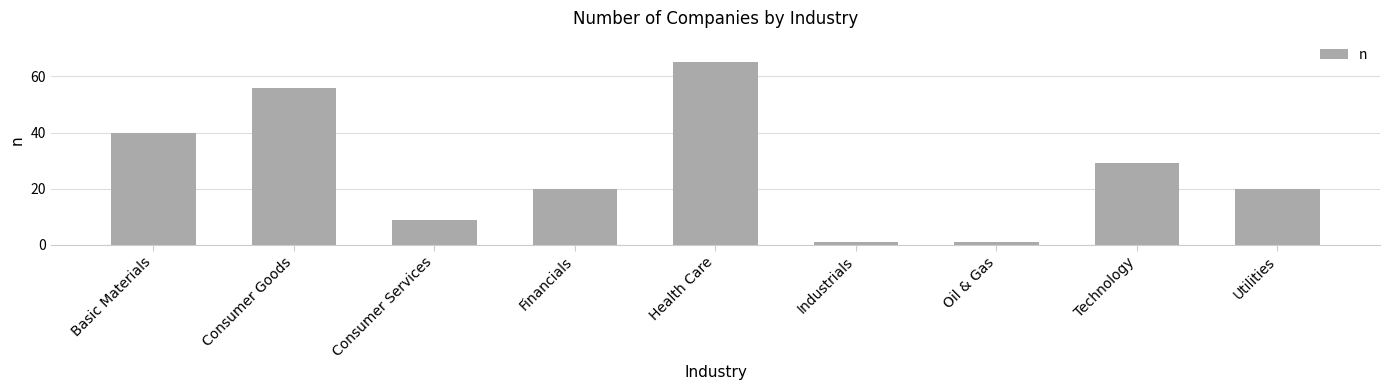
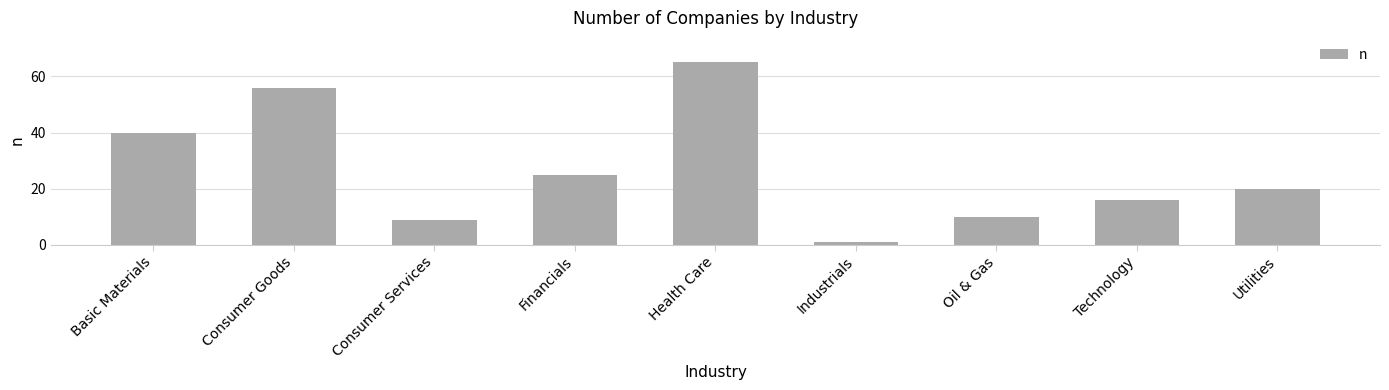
  {
    "Basic Materials": 40,
    "Consumer Goods": 56,
    "Consumer Services": 9,
-   "Financials": 20,
+   "Financials": 25,
    "Health Care": 65,
    "Industrials": 1,
-   "Oil & Gas": 1,
-   "Technology": 29,
+   "Oil & Gas": 10,
+   "Technology": 16,
    "Utilities": 20
  }
